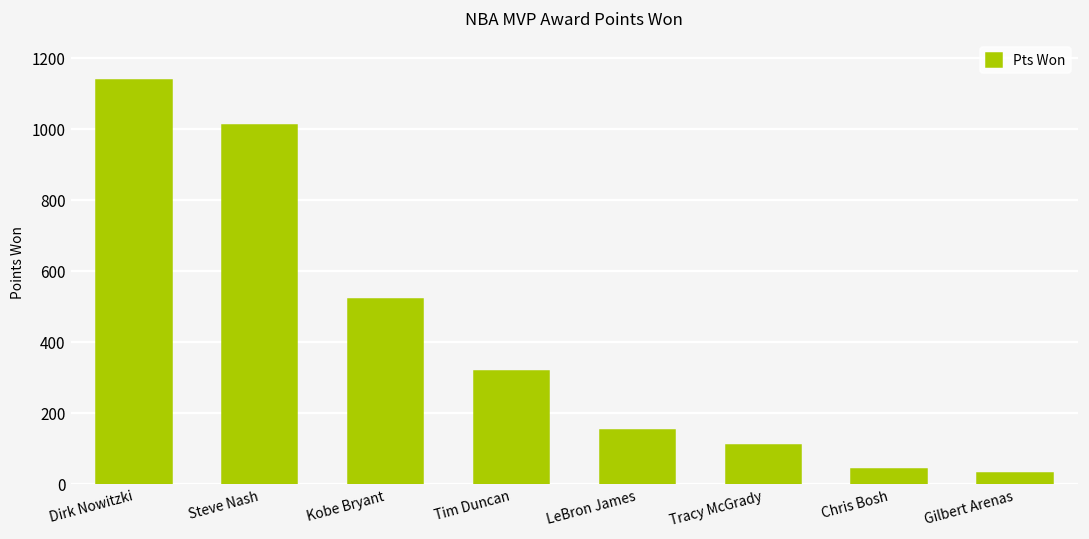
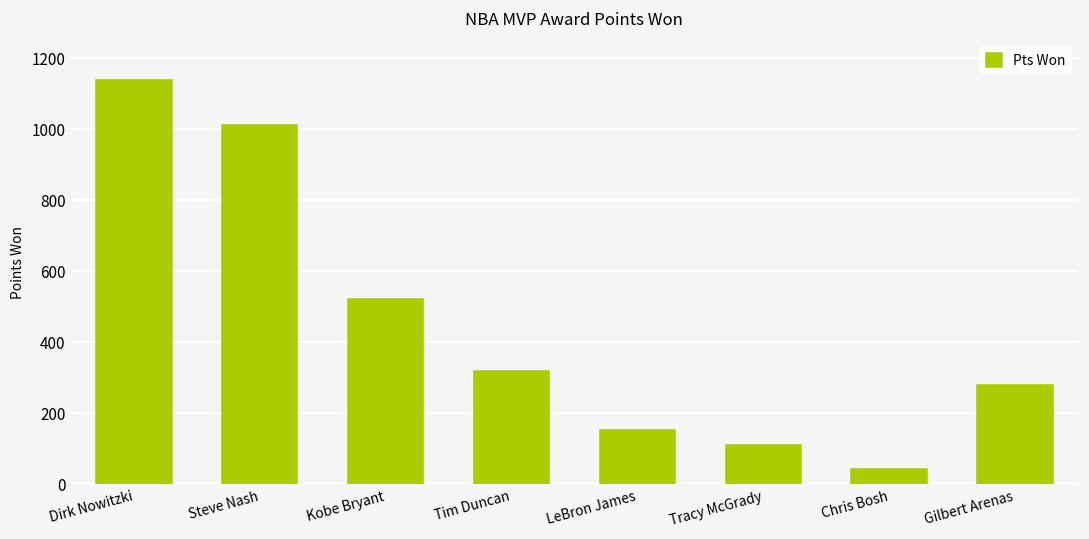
  {
    "Dirk Nowitzki": 1140,
    "Steve Nash": 1010,
    "Kobe Bryant": 520,
    "Tim Duncan": 320,
    "LeBron James": 150,
    "Tracy McGrady": 110,
    "Chris Bosh": 40,
-   "Gilbert Arenas": 30
+   "Gilbert Arenas": 280
  }
